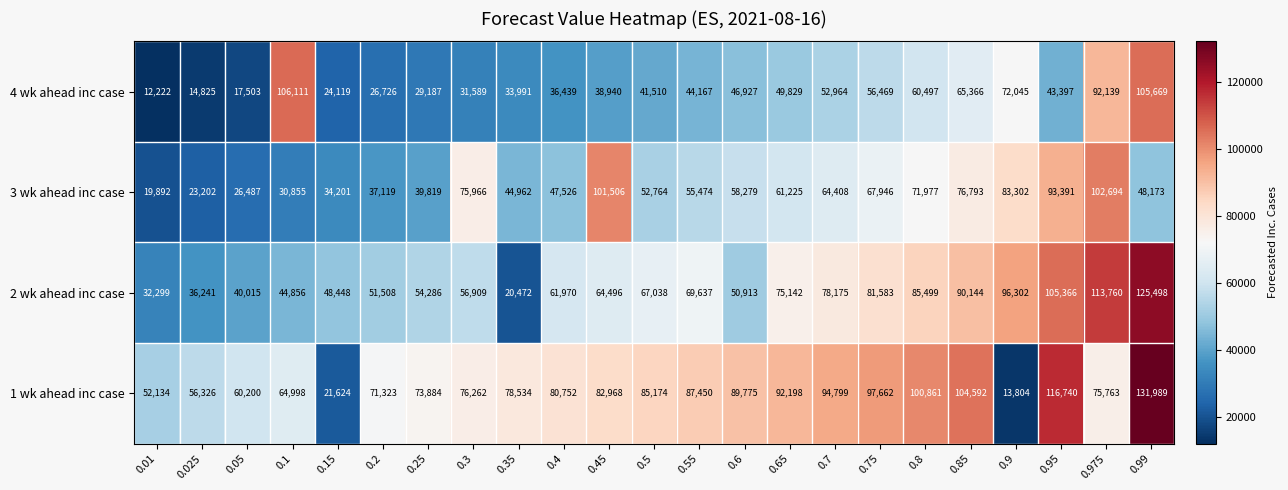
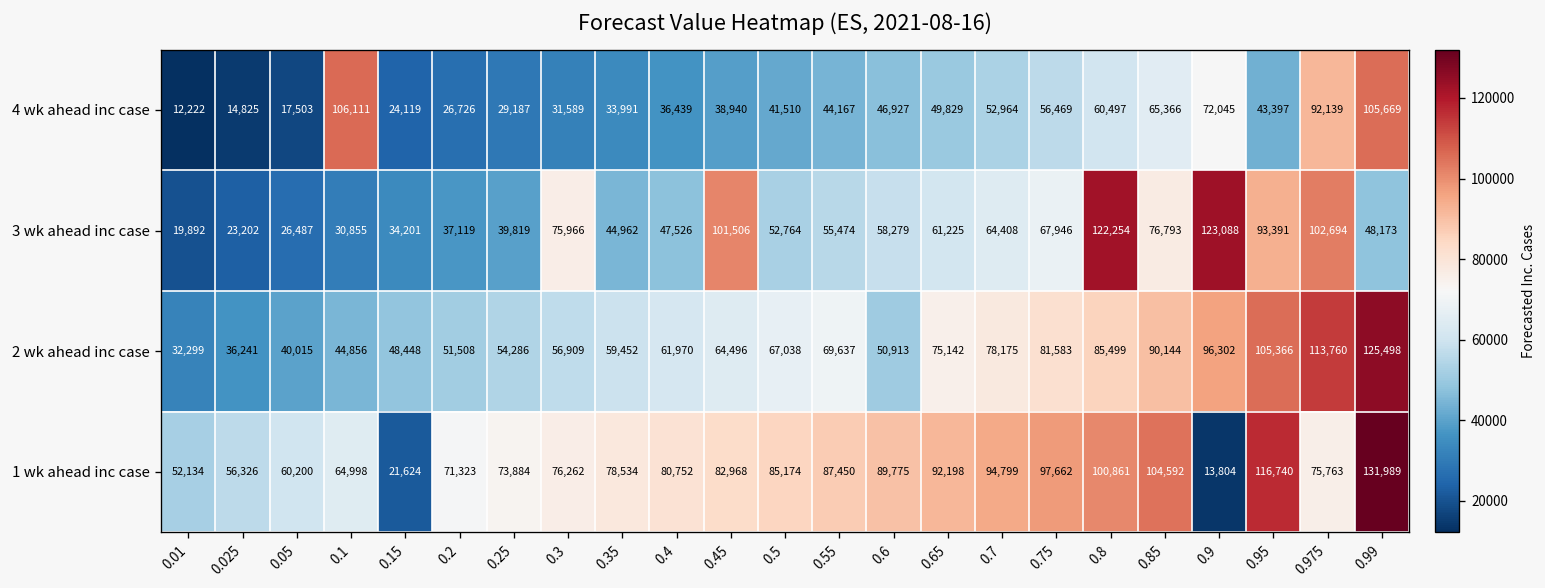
  {
    "4 wk ahead inc case": {
      "0.01": "12,222",
      "0.025": "14,825",
      "0.05": "17,503",
      "0.1": "106,111",
      "0.15": "24,119",
      "0.2": "26,726",
      "0.25": "29,187",
      "0.3": "31,589",
      "0.35": "33,991",
      "0.4": "36,439",
      "0.45": "38,940",
      "0.5": "41,510",
      "0.55": "44,167",
      "0.6": "46,927",
      "0.65": "49,829",
      "0.7": "52,964",
      "0.75": "56,469",
      "0.8": "60,497",
      "0.85": "65,366",
      "0.9": "72,045",
      "0.95": "43,397",
      "0.975": "92,139",
      "0.99": "105,669"
    },
    "3 wk ahead inc case": {
      "0.01": "19,892",
      "0.025": "23,202",
      "0.05": "26,487",
      "0.1": "30,855",
      "0.15": "34,201",
      "0.2": "37,119",
      "0.25": "39,819",
      "0.3": "75,966",
      "0.35": "44,962",
      "0.4": "47,526",
      "0.45": "101,506",
      "0.5": "52,764",
      "0.55": "55,474",
      "0.6": "58,279",
      "0.65": "61,225",
      "0.7": "64,408",
      "0.75": "67,946",
-     "0.8": "71,977",
+     "0.8": "122,254",
      "0.85": "76,793",
-     "0.9": "83,302",
+     "0.9": "123,088",
      "0.95": "93,391",
      "0.975": "102,694",
      "0.99": "48,173"
    },
    "2 wk ahead inc case": {
      "0.01": "32,299",
      "0.025": "36,241",
      "0.05": "40,015",
      "0.1": "44,856",
      "0.15": "48,448",
      "0.2": "51,508",
      "0.25": "54,286",
      "0.3": "56,909",
-     "0.35": "20,472",
+     "0.35": "59,452",
      "0.4": "61,970",
      "0.45": "64,496",
      "0.5": "67,038",
      "0.55": "69,637",
      "0.6": "50,913",
      "0.65": "75,142",
      "0.7": "78,175",
      "0.75": "81,583",
      "0.8": "85,499",
      "0.85": "90,144",
      "0.9": "96,302",
      "0.95": "105,366",
      "0.975": "113,760",
      "0.99": "125,498"
    },
    "1 wk ahead inc case": {
      "0.01": "52,134",
      "0.025": "56,326",
      "0.05": "60,200",
      "0.1": "64,998",
      "0.15": "21,624",
      "0.2": "71,323",
      "0.25": "73,884",
      "0.3": "76,262",
      "0.35": "78,534",
      "0.4": "80,752",
      "0.45": "82,968",
      "0.5": "85,174",
      "0.55": "87,450",
      "0.6": "89,775",
      "0.65": "92,198",
      "0.7": "94,799",
      "0.75": "97,662",
      "0.8": "100,861",
      "0.85": "104,592",
      "0.9": "13,804",
      "0.95": "116,740",
      "0.975": "75,763",
      "0.99": "131,989"
    }
  }
